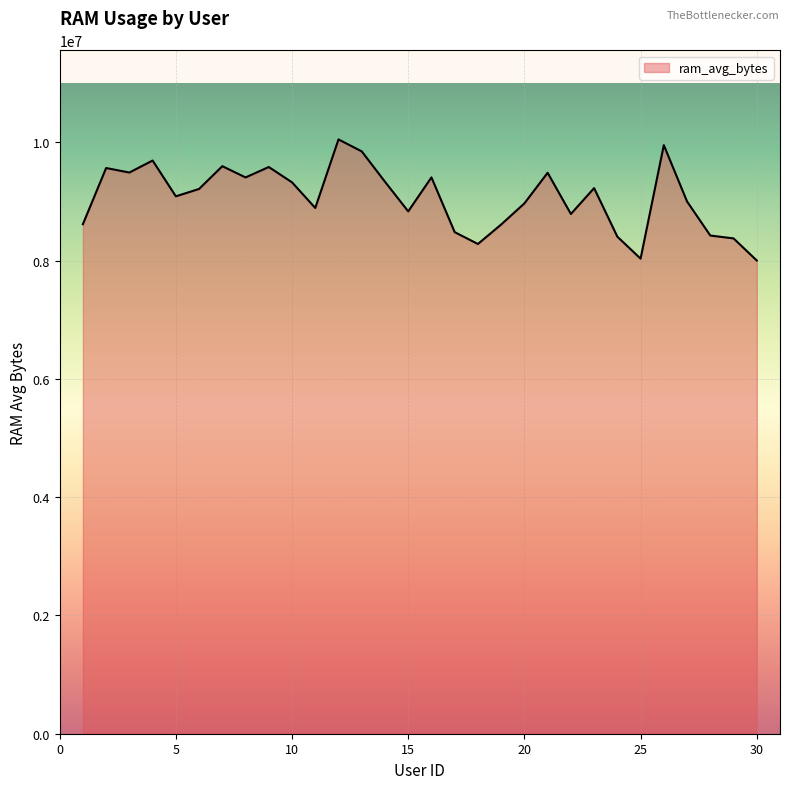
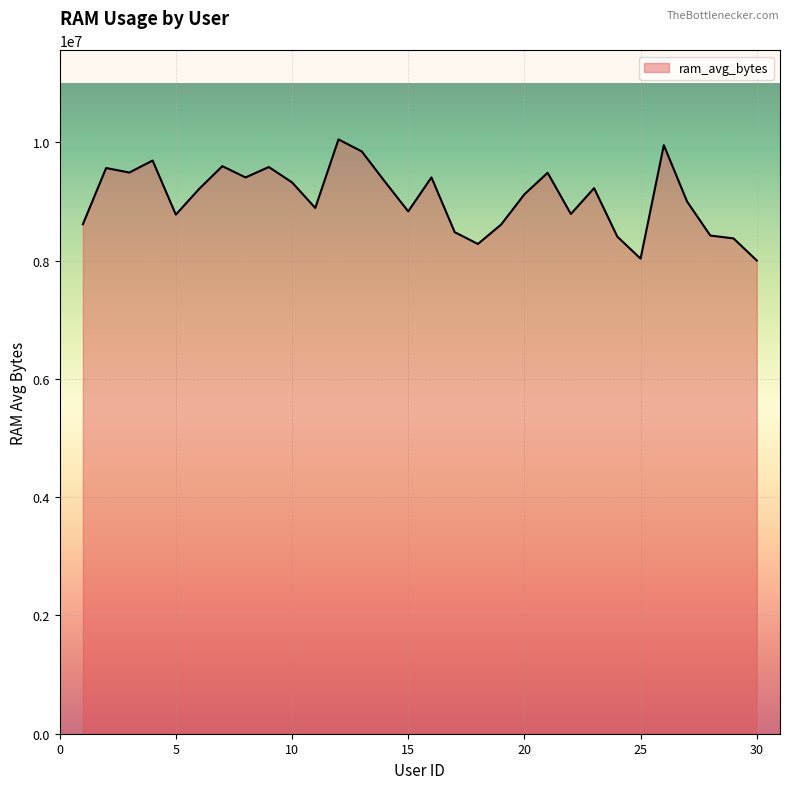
  {
-   "5": 9100000,
+   "5": 8800000,
    "10": 9300000,
    "15": 8800000,
-   "20": 9000000,
+   "20": 9100000,
    "25": 8000000,
    "30": 8000000
  }
